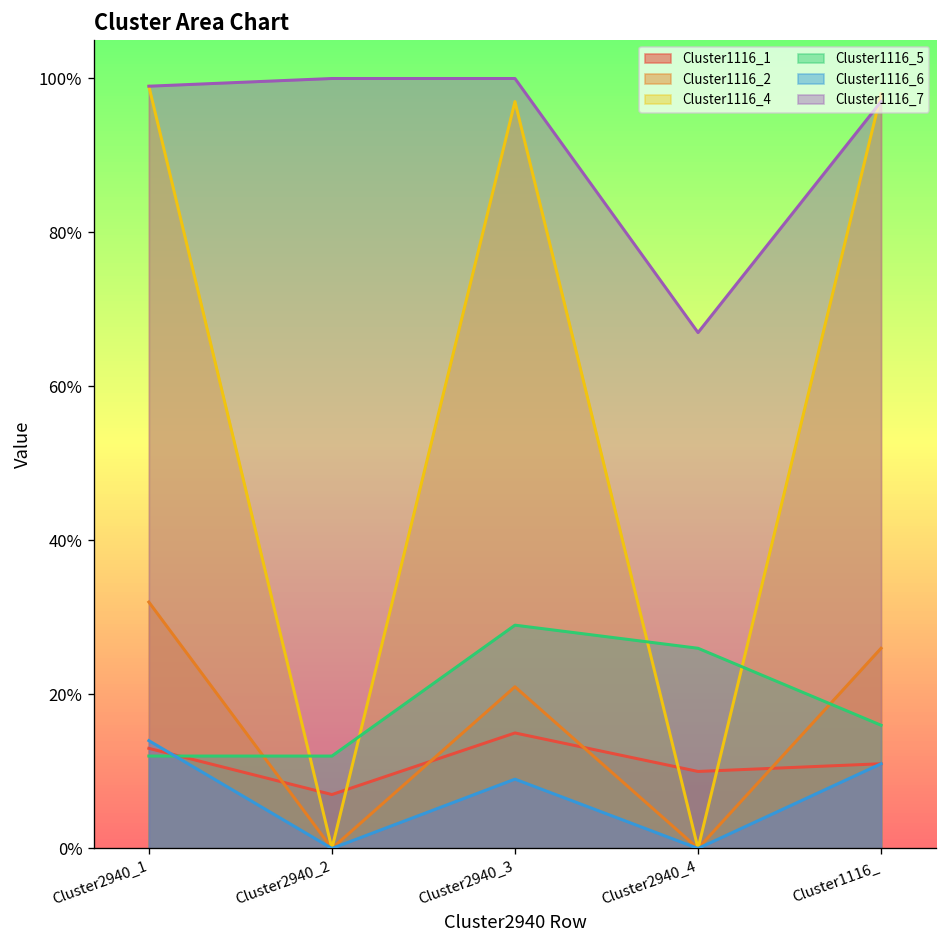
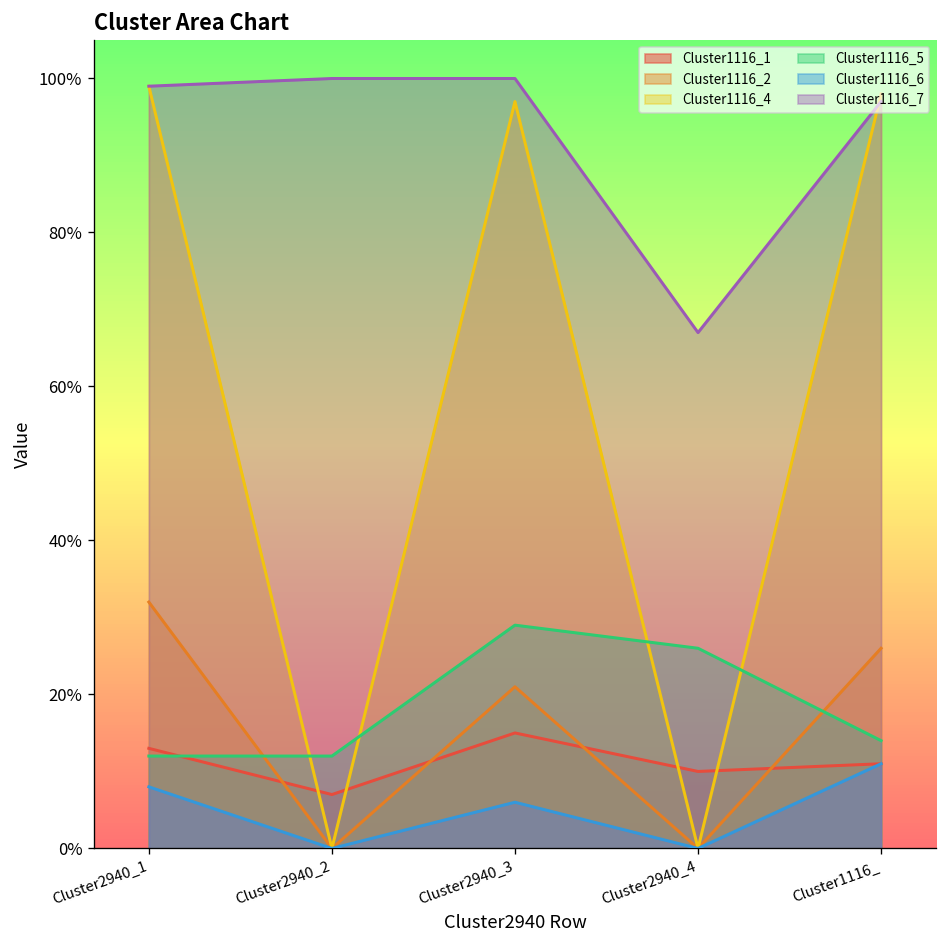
  {
    "Cluster1116_5": {
      "Cluster2940_1": "12%",
      "Cluster2940_2": "12%",
      "Cluster2940_3": "29%",
      "Cluster2940_4": "26%",
-     "Cluster1116_": "16%"
+     "Cluster1116_": "14%"
    },
    "Cluster1116_6": {
-     "Cluster2940_1": "14%",
-     "Cluster2940_3": "9%"
+     "Cluster2940_1": "8%",
+     "Cluster2940_3": "6%"
    },
    "Cluster1116_7": {
      "Cluster2940_2": "100%",
      "Cluster2940_3": "100%",
      "Cluster2940_4": "67%"
    }
  }
